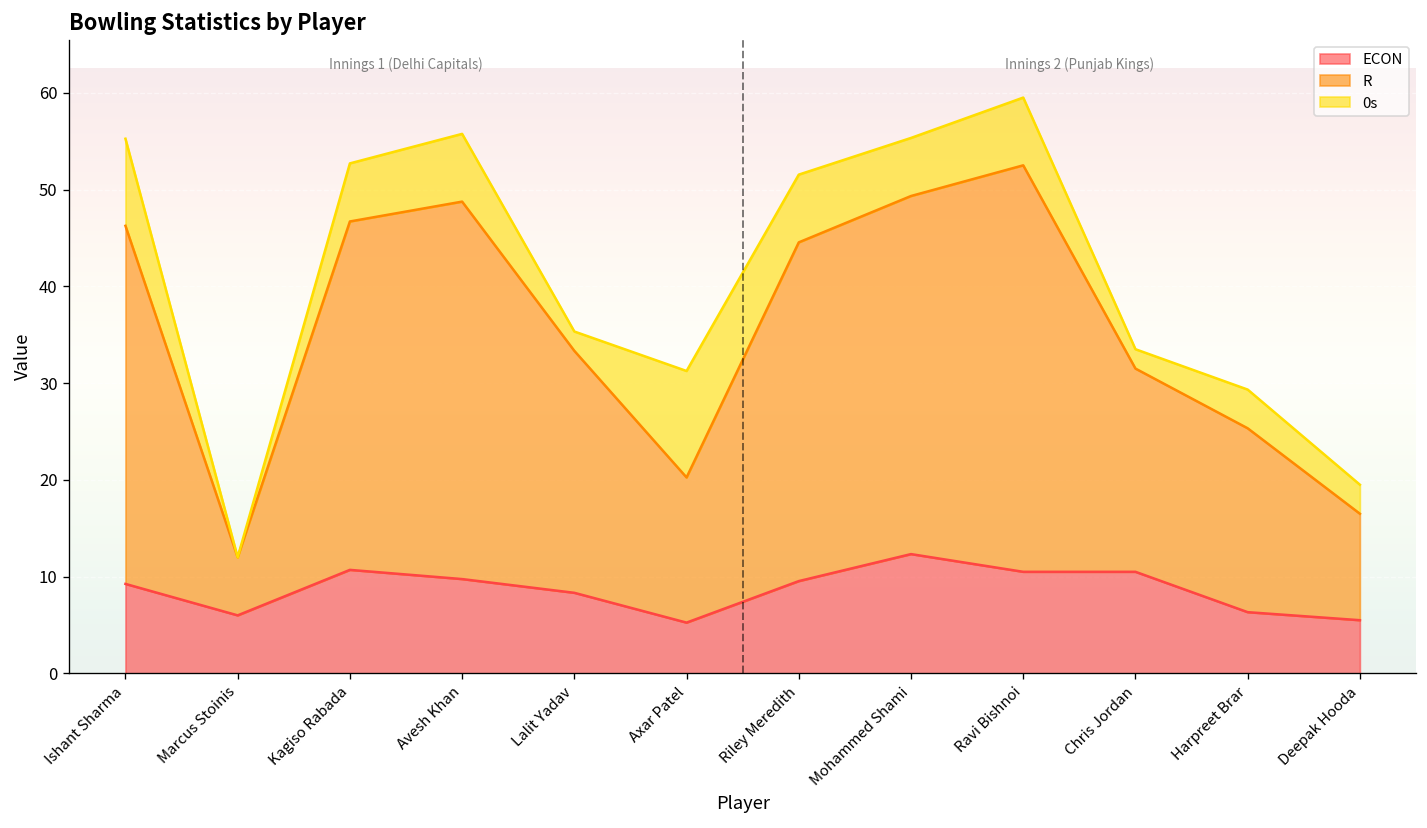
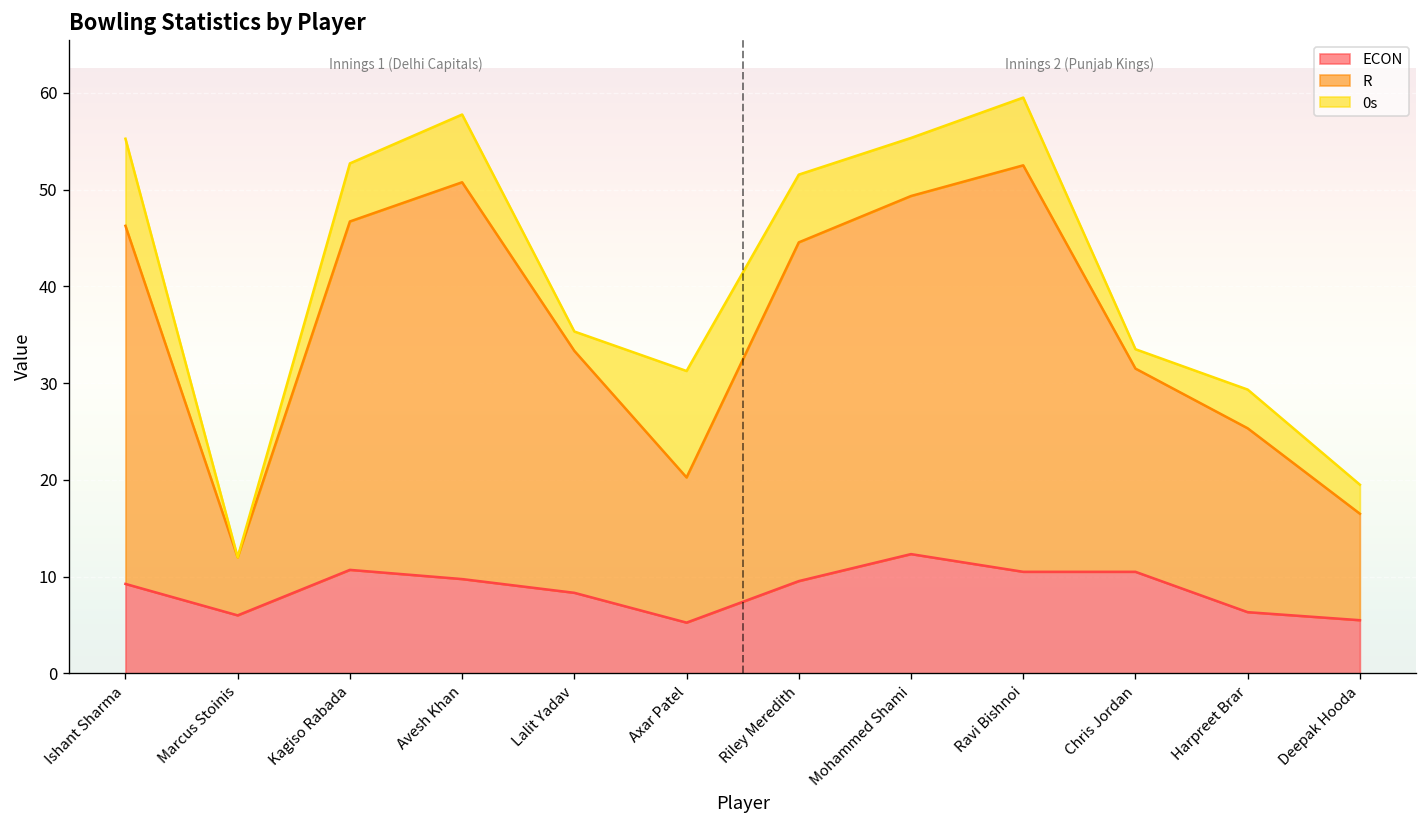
  {
    "ECON": {
      "Ishant Sharma": 9,
      "Marcus Stoinis": 6,
      "Kagiso Rabada": 11,
      "Avesh Khan": 10,
      "Lalit Yadav": 8,
      "Axar Patel": 5,
      "Riley Meredith": 10,
      "Mohammed Shami": 12,
      "Ravi Bishnoi": 11,
      "Chris Jordan": 11,
      "Harpreet Brar": 6,
      "Deepak Hooda": 6
    },
    "R": {
      "Ishant Sharma": 37,
      "Kagiso Rabada": 36,
-     "Avesh Khan": 39,
+     "Avesh Khan": 41,
      "Lalit Yadav": 25,
      "Axar Patel": 15,
      "Riley Meredith": 35,
      "Mohammed Shami": 37,
      "Ravi Bishnoi": 42,
      "Chris Jordan": 21,
      "Harpreet Brar": 19,
      "Deepak Hooda": 11
    },
    "0s": {
      "Ishant Sharma": 9,
      "Kagiso Rabada": 6,
      "Avesh Khan": 7,
      "Lalit Yadav": 2,
      "Axar Patel": 11,
      "Riley Meredith": 7,
      "Mohammed Shami": 6,
      "Chris Jordan": 2,
      "Harpreet Brar": 4,
      "Deepak Hooda": 3
    }
  }
